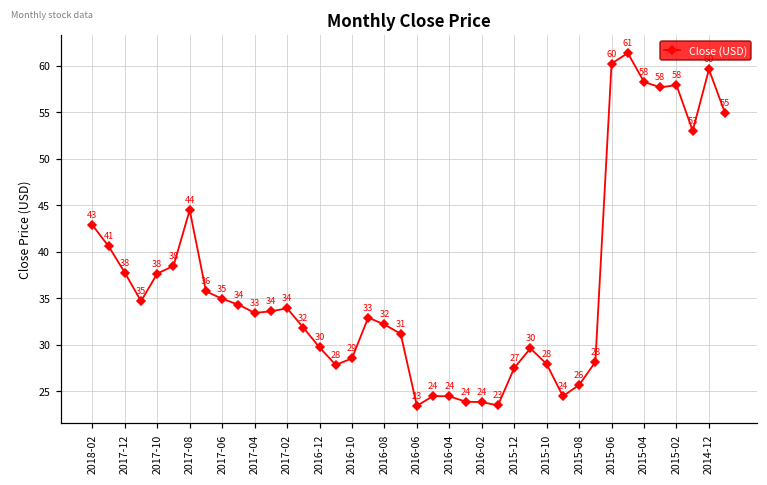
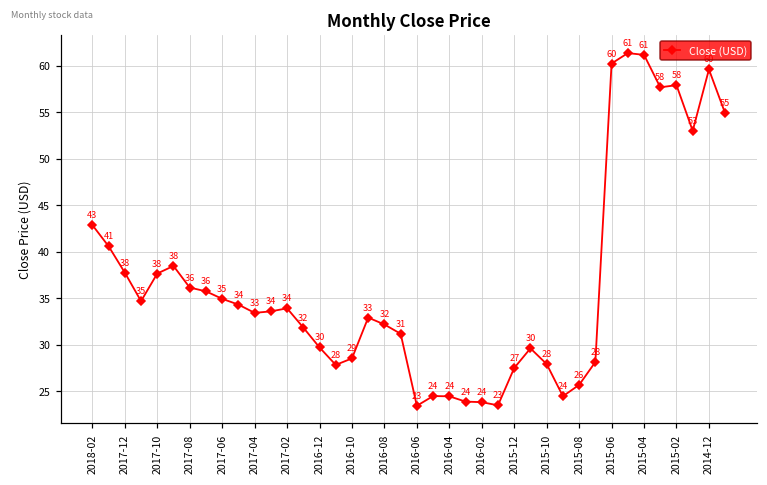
  {
    "2018-02": 43,
    "2017-12": 38,
    "2017-10": 38,
-   "2017-08": 44,
+   "2017-08": 36,
    "2017-06": 35,
    "2017-04": 33,
    "2017-02": 34,
    "2016-12": 30,
    "2016-10": 29,
    "2016-08": 32,
    "2016-06": 23,
    "2016-04": 24,
    "2016-02": 24,
    "2015-12": 27,
    "2015-10": 28,
    "2015-08": 26,
    "2015-06": 60,
-   "2015-04": 58,
+   "2015-04": 61,
    "2015-02": 58
  }
